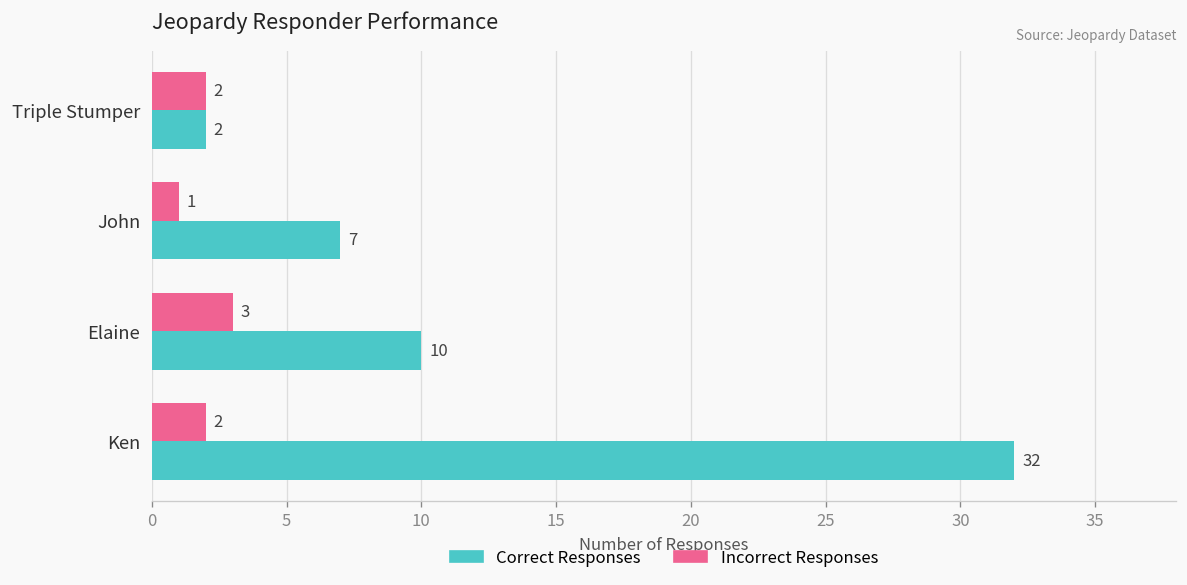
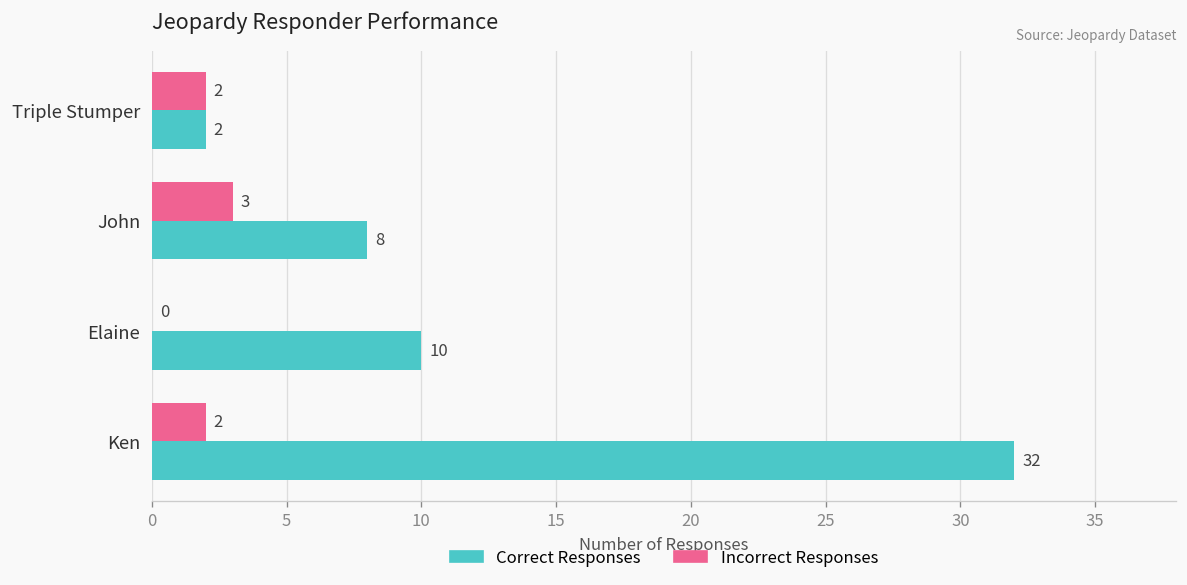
  {
    "Correct Responses": {
      "Triple Stumper": 2,
-     "John": 7,
+     "John": 8,
      "Elaine": 10,
      "Ken": 32
    },
    "Incorrect Responses": {
      "Triple Stumper": 2,
-     "John": 1,
-     "Elaine": 3,
+     "John": 3,
+     "Elaine": 0,
      "Ken": 2
    }
  }
